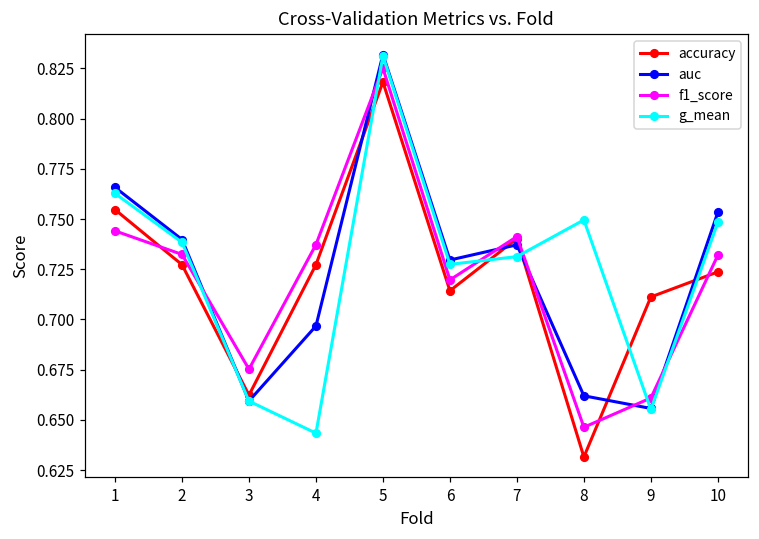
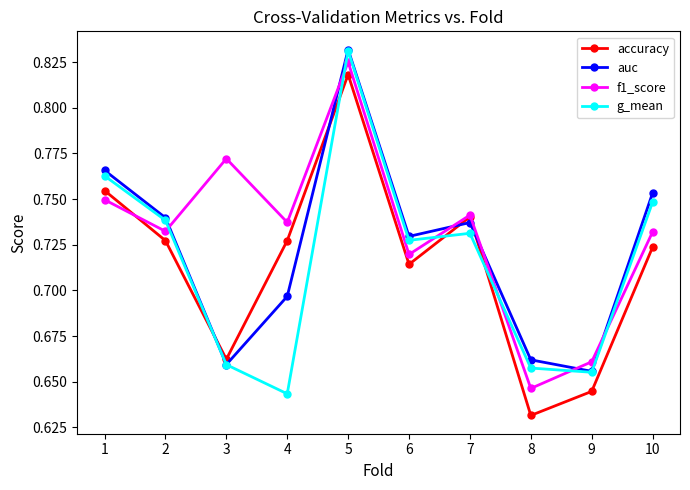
  {
    "accuracy": {
      "1": 0.755,
      "2": 0.727,
      "3": 0.662,
      "4": 0.727,
      "5": 0.818,
      "6": 0.714,
      "8": 0.632,
-     "9": 0.711,
+     "9": 0.645,
      "10": 0.724
    },
    "auc": {
      "1": 0.766,
      "2": 0.740,
      "4": 0.697,
      "6": 0.730,
      "7": 0.737,
      "8": 0.662,
      "10": 0.753
    },
    "f1_score": {
-     "1": 0.744,
+     "1": 0.750,
      "2": 0.732,
-     "3": 0.675,
+     "3": 0.772,
      "4": 0.737,
      "5": 0.825,
      "6": 0.720,
      "8": 0.646,
      "9": 0.661,
      "10": 0.732
    },
    "g_mean": {
      "1": 0.763,
      "2": 0.738,
      "4": 0.643,
      "6": 0.727,
      "7": 0.731,
-     "8": 0.750,
+     "8": 0.658,
      "10": 0.748
    }
  }
